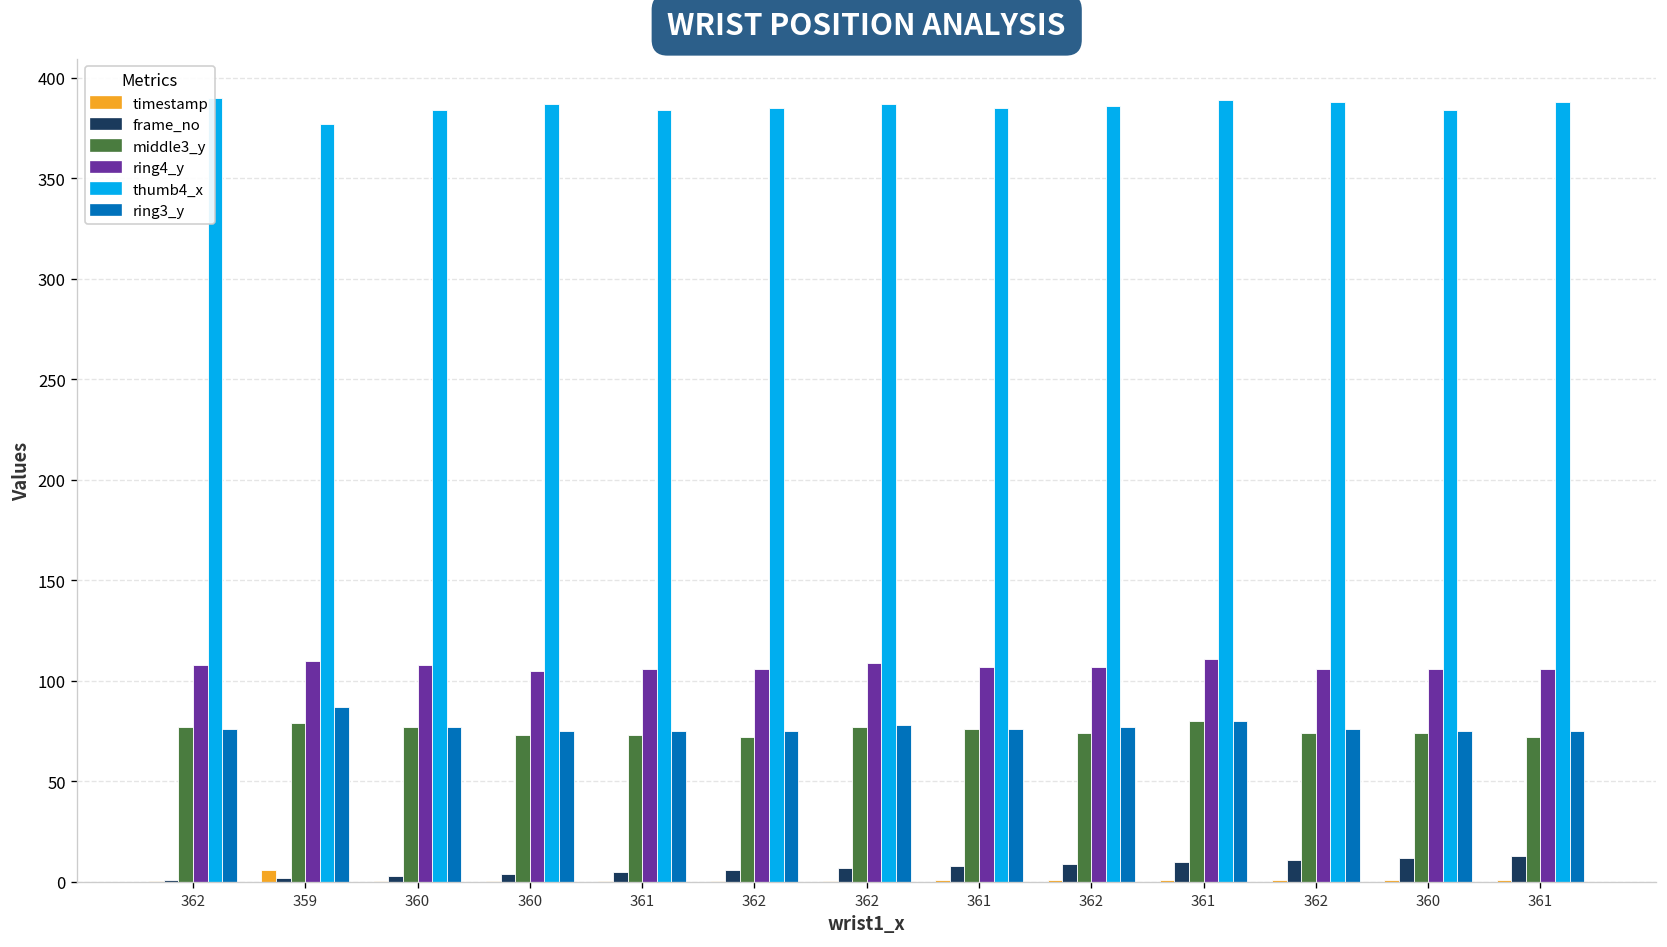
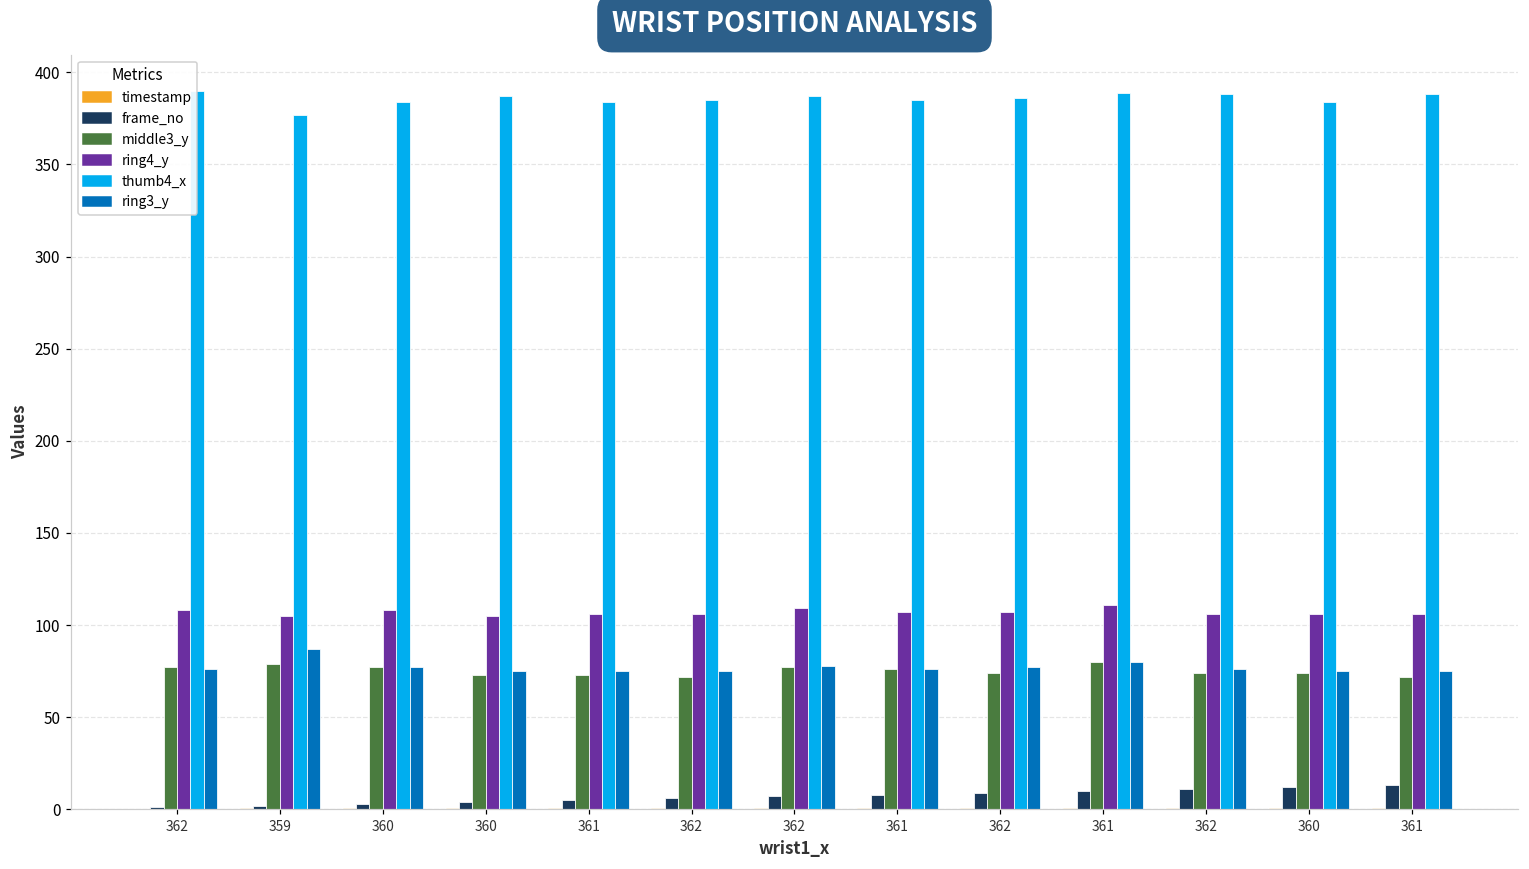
  {
    "timestamp": {
-     "359": 6
+     "359": 0
    },
    "frame_no": {
      "359": 2
    },
    "middle3_y": {
      "359": 79
    },
    "ring4_y": {
-     "359": 110
+     "359": 105
    },
    "thumb4_x": {
      "359": 377
    },
    "ring3_y": {
      "359": 87
    }
  }
